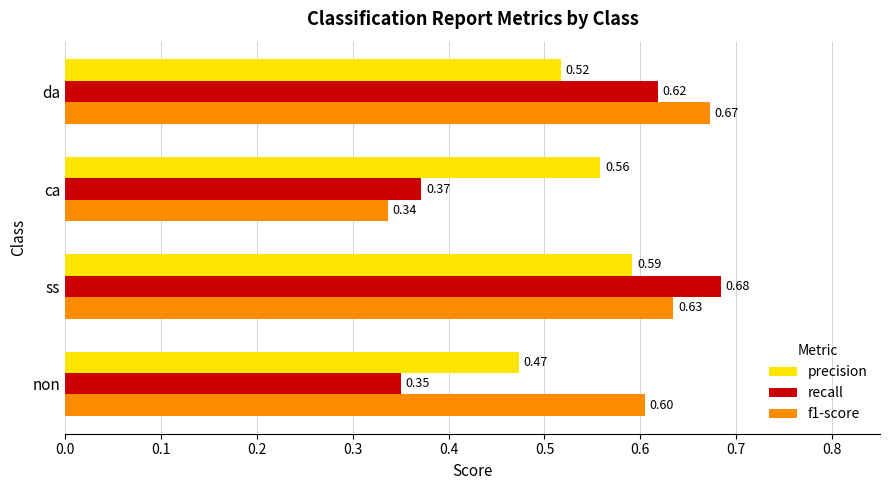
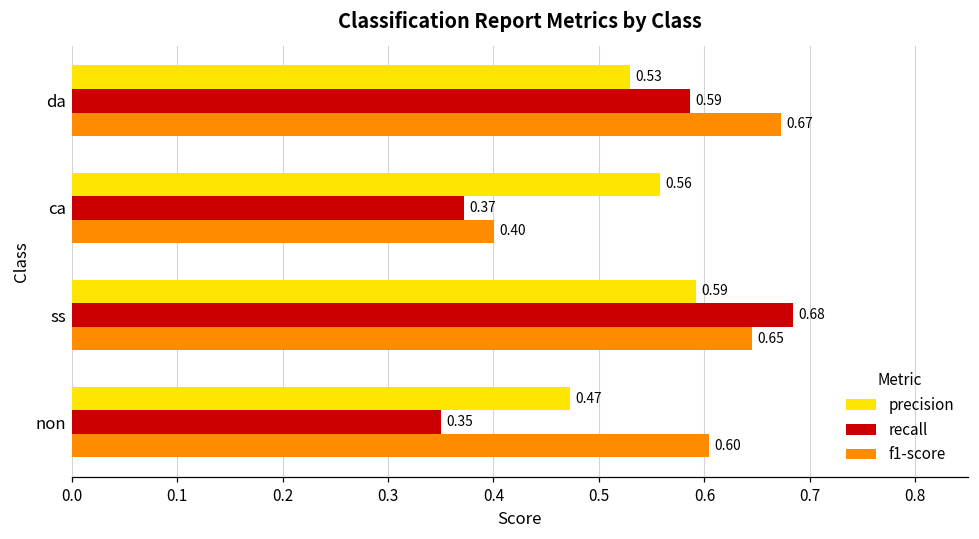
  {
    "precision": {
-     "da": 0.52,
+     "da": 0.53,
      "ca": 0.56,
      "ss": 0.59,
      "non": 0.47
    },
    "recall": {
-     "da": 0.62,
+     "da": 0.59,
      "ca": 0.37,
      "ss": 0.68,
      "non": 0.35
    },
    "f1-score": {
      "da": 0.67,
-     "ca": 0.34,
-     "ss": 0.63,
+     "ca": 0.40,
+     "ss": 0.65,
      "non": 0.60
    }
  }
